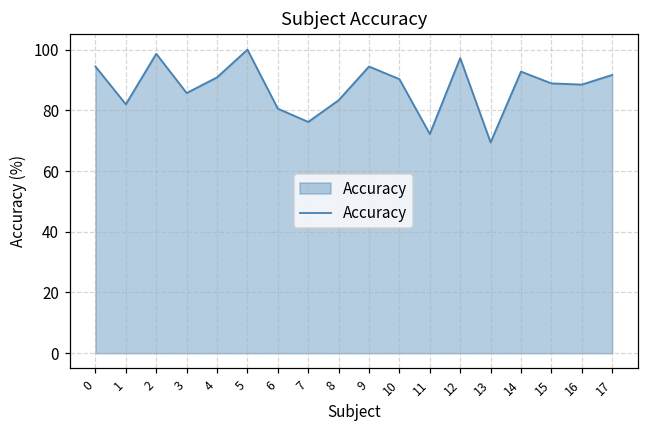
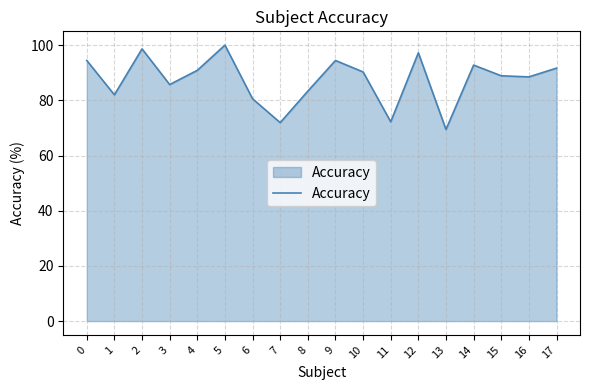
  {
    "0": 94,
    "1": 82,
    "2": 99,
    "3": 86,
    "4": 91,
    "5": 100,
    "6": 81,
-   "7": 76,
+   "7": 72,
    "8": 83,
    "9": 94,
    "10": 90,
    "11": 72,
    "12": 97,
    "13": 69,
    "14": 93,
    "15": 89,
    "16": 88,
    "17": 92
  }
